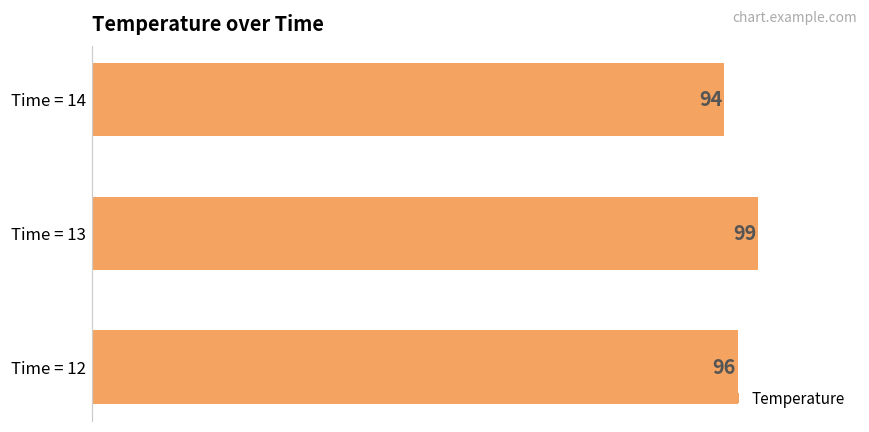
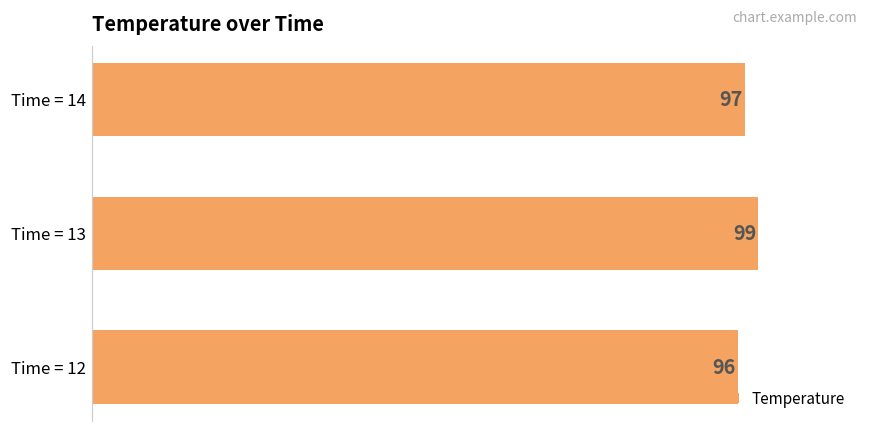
  {
-   "Time = 14": 94,
+   "Time = 14": 97,
    "Time = 13": 99,
    "Time = 12": 96
  }
